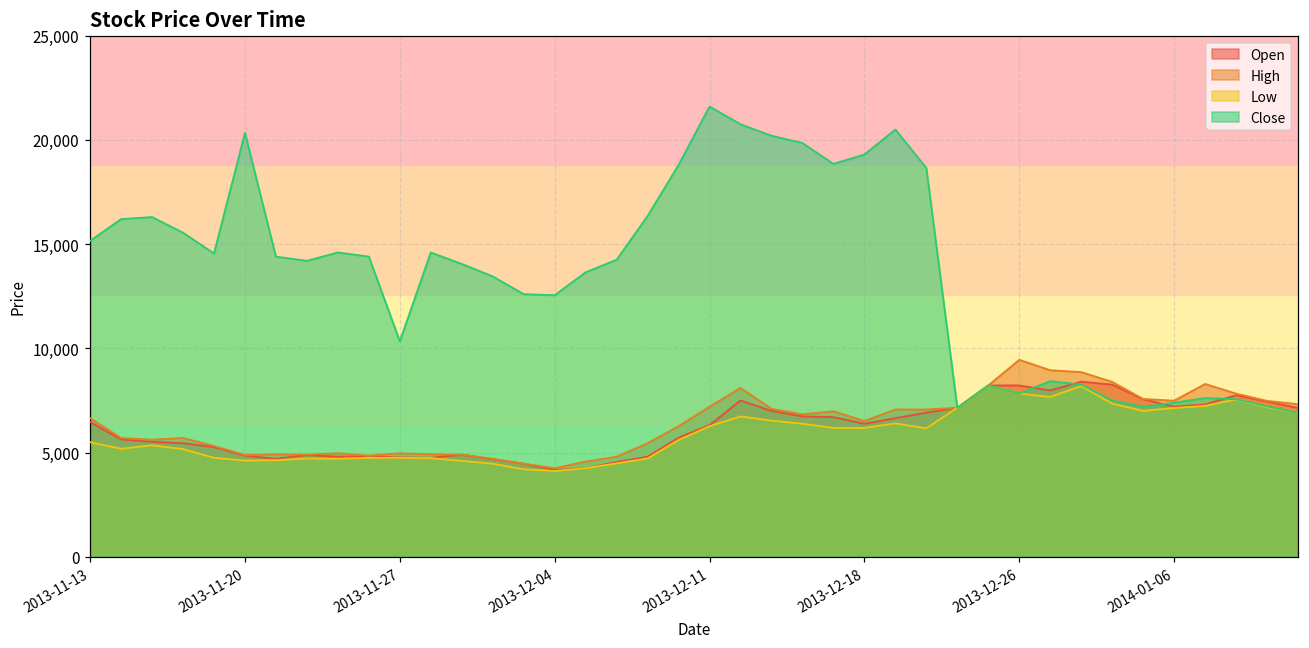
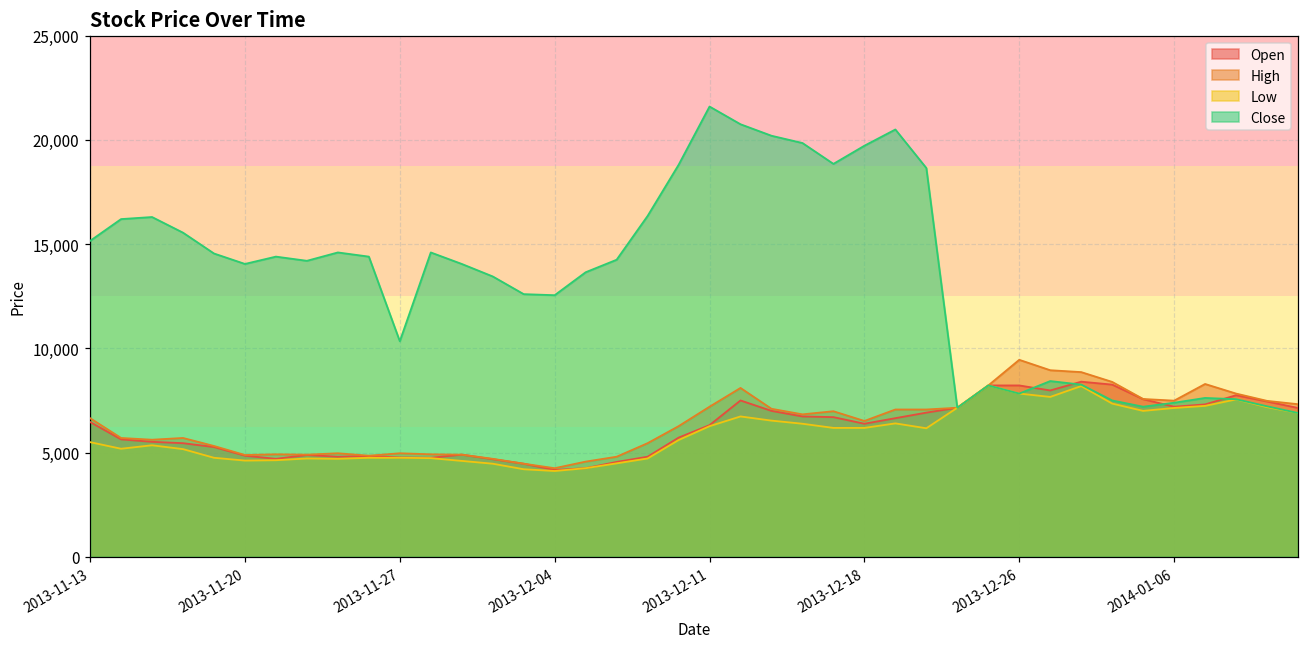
  {
    "Low": {
      "2013-11-13": "5,500",
      "2013-11-20": "4,600",
      "2013-12-18": "6,200"
    },
    "Close": {
      "2013-11-13": "15,200",
-     "2013-11-20": "20,300",
+     "2013-11-20": "14,000",
      "2013-11-27": "10,300",
      "2013-12-04": "12,500",
      "2013-12-11": "21,600",
-     "2013-12-18": "19,300"
+     "2013-12-18": "19,700"
    }
  }
